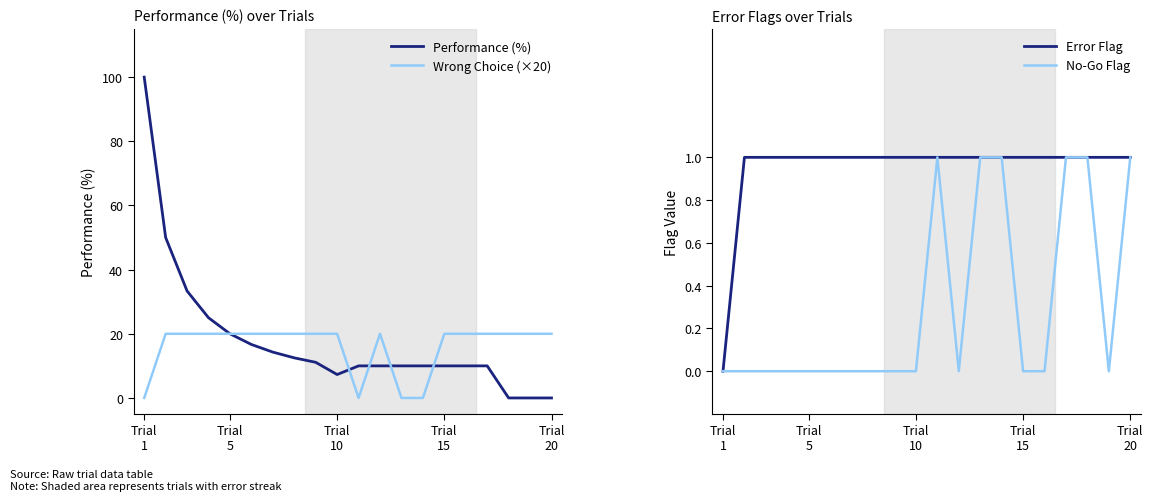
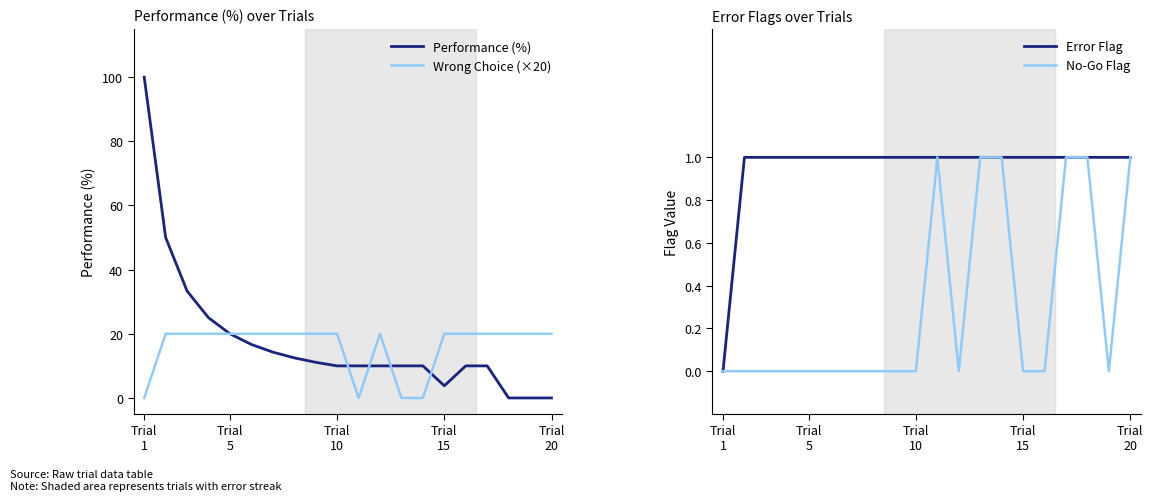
  {
    "Performance (%) over Trials": {
      "Performance (%)": {
        "Trial 1": 100,
-       "Trial 10": 7,
-       "Trial 15": 10,
+       "Trial 10": 10,
+       "Trial 15": 4,
        "Trial 20": 0
      },
      "Wrong Choice (×20)": {
        "Trial 1": 0,
        "Trial 10": 20,
        "Trial 15": 20,
        "Trial 20": 20
      }
    },
    "Error Flags over Trials": {
      "Error Flag": {
        "Trial 5": 1.00,
        "Trial 10": 1.00,
        "Trial 15": 1.00
      },
      "No-Go Flag": {
        "Trial 5": 0.00,
        "Trial 10": 0.00,
        "Trial 15": 0.00
      }
    }
  }
